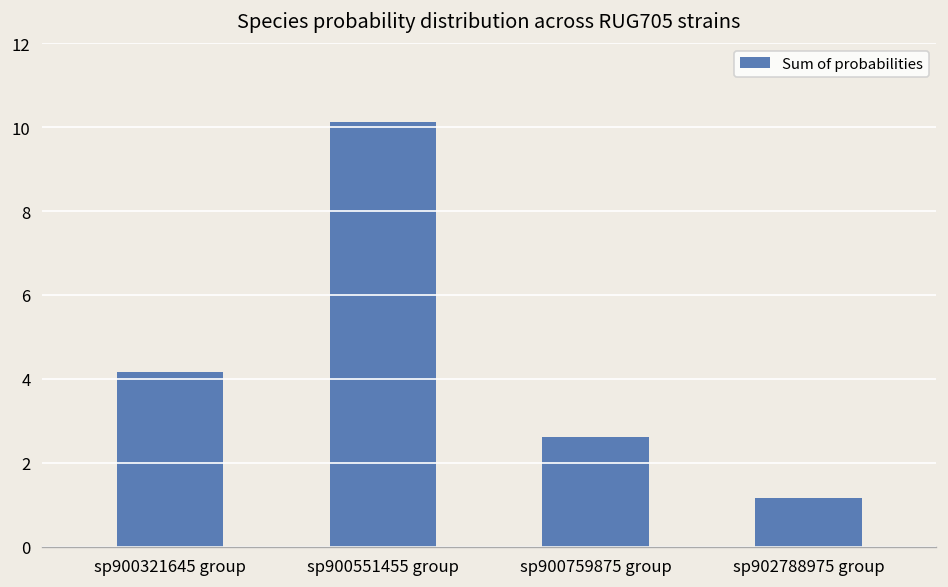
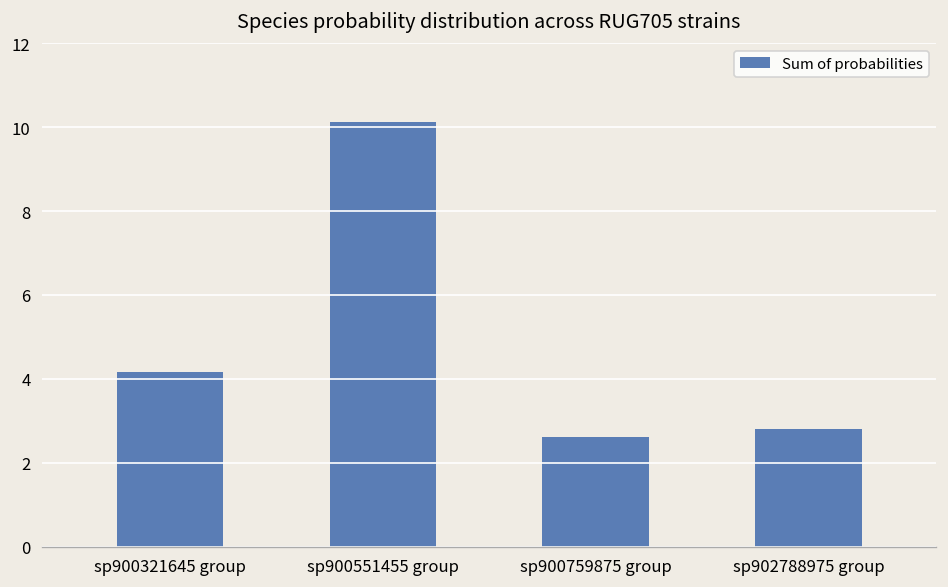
  {
    "sp900321645 group": 4.2,
    "sp900551455 group": 10.1,
    "sp900759875 group": 2.6,
-   "sp902788975 group": 1.2
+   "sp902788975 group": 2.8
  }
